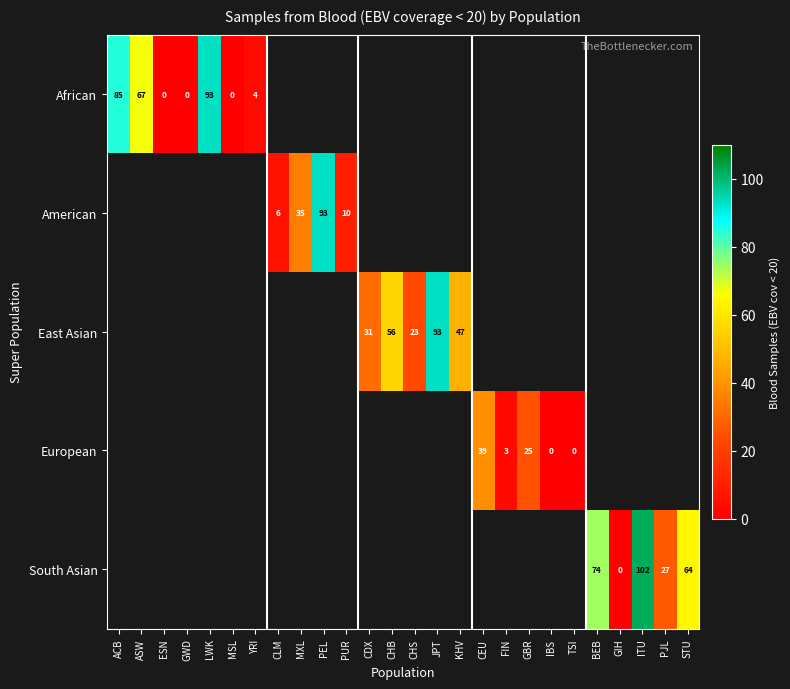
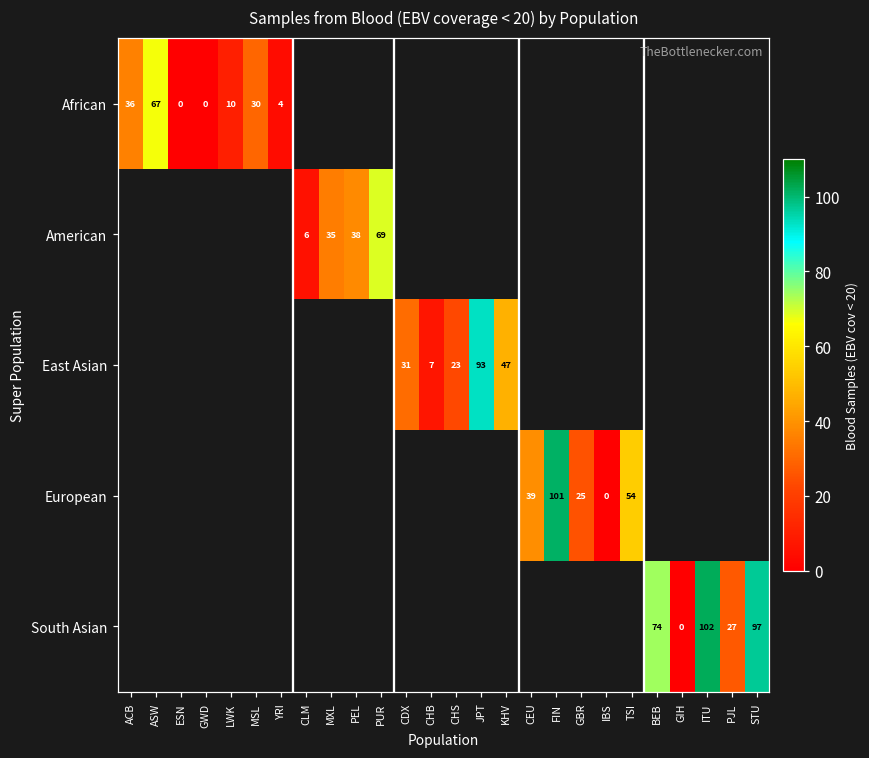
  {
    "African": {
-     "ACB": 85,
+     "ACB": 36,
      "ASW": 67,
      "ESN": 0,
      "GWD": 0,
-     "LWK": 93,
-     "MSL": 0,
+     "LWK": 10,
+     "MSL": 30,
      "YRI": 4
    },
    "American": {
      "CLM": 6,
      "MXL": 35,
-     "PEL": 93,
-     "PUR": 10
+     "PEL": 38,
+     "PUR": 69
    },
    "East Asian": {
      "CDX": 31,
-     "CHB": 56,
+     "CHB": 7,
      "CHS": 23,
      "JPT": 93,
      "KHV": 47
    },
    "European": {
      "CEU": 39,
-     "FIN": 3,
+     "FIN": 101,
      "GBR": 25,
      "IBS": 0,
-     "TSI": 0
+     "TSI": 54
    },
    "South Asian": {
      "BEB": 74,
      "GIH": 0,
      "ITU": 102,
      "PJL": 27,
-     "STU": 64
+     "STU": 97
    }
  }
